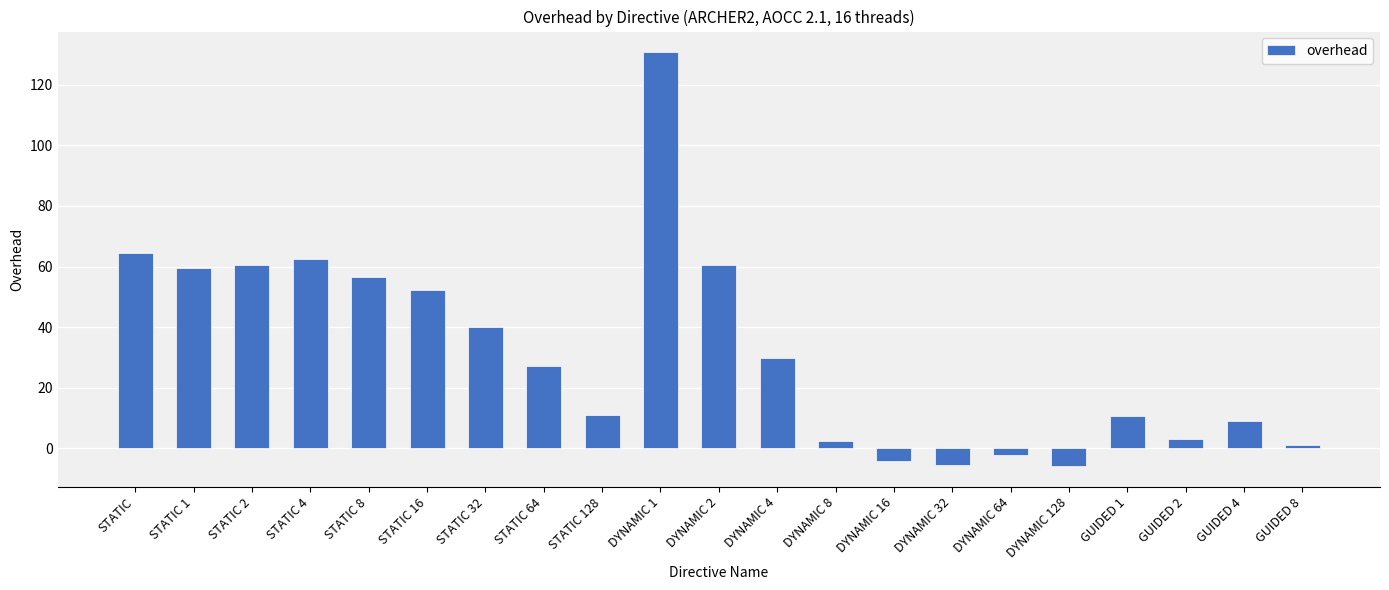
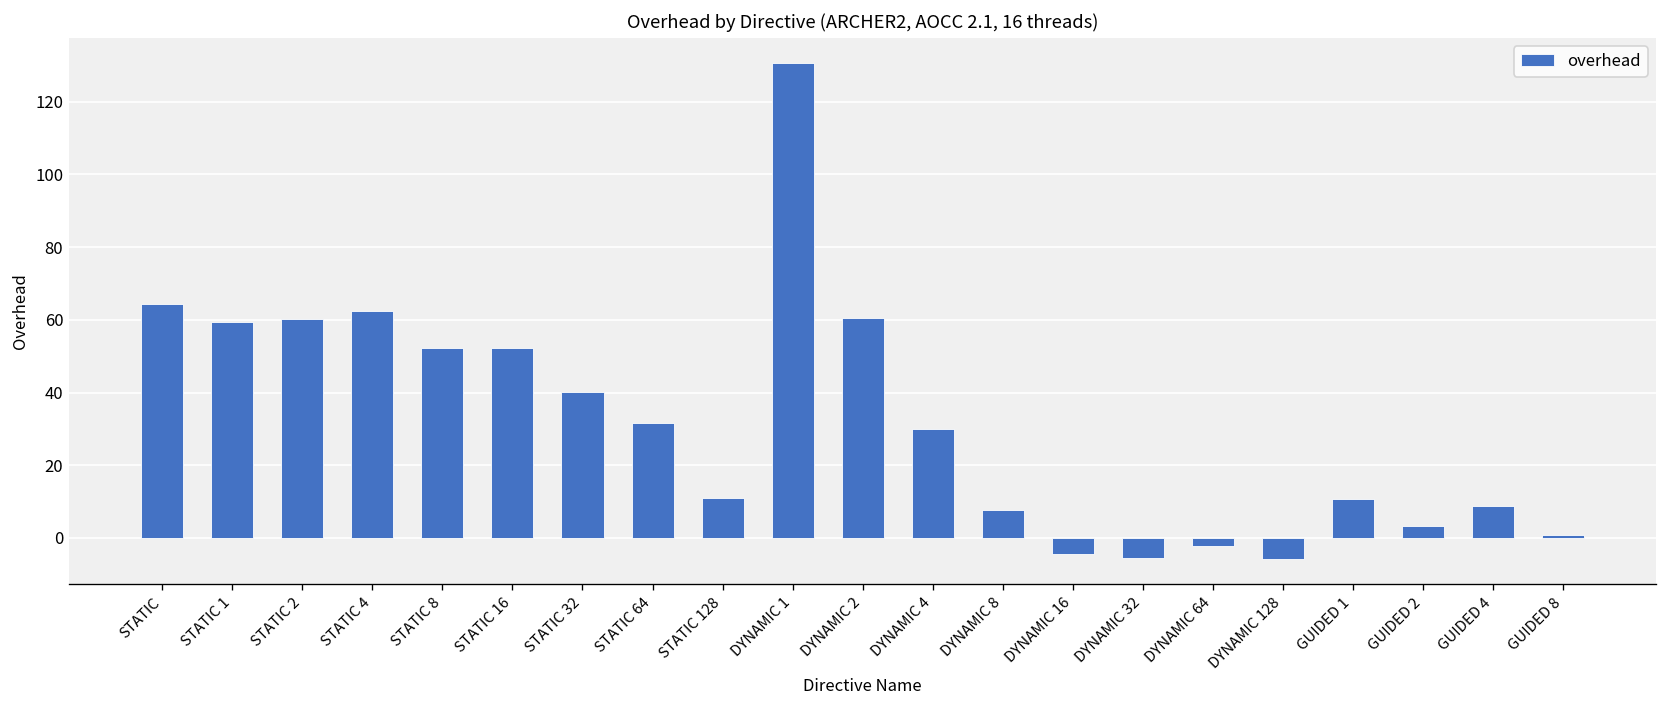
  {
    "STATIC": 64,
    "STATIC 1": 59,
    "STATIC 2": 60,
    "STATIC 4": 62,
-   "STATIC 8": 56,
+   "STATIC 8": 52,
    "STATIC 16": 52,
    "STATIC 32": 40,
-   "STATIC 64": 27,
+   "STATIC 64": 32,
    "STATIC 128": 11,
    "DYNAMIC 1": 131,
    "DYNAMIC 2": 61,
    "DYNAMIC 4": 30,
-   "DYNAMIC 8": 2,
+   "DYNAMIC 8": 8,
    "DYNAMIC 16": -4,
    "DYNAMIC 32": -6,
    "DYNAMIC 64": -2,
    "DYNAMIC 128": -6,
    "GUIDED 1": 11,
    "GUIDED 2": 3,
    "GUIDED 4": 9,
    "GUIDED 8": 1
  }
